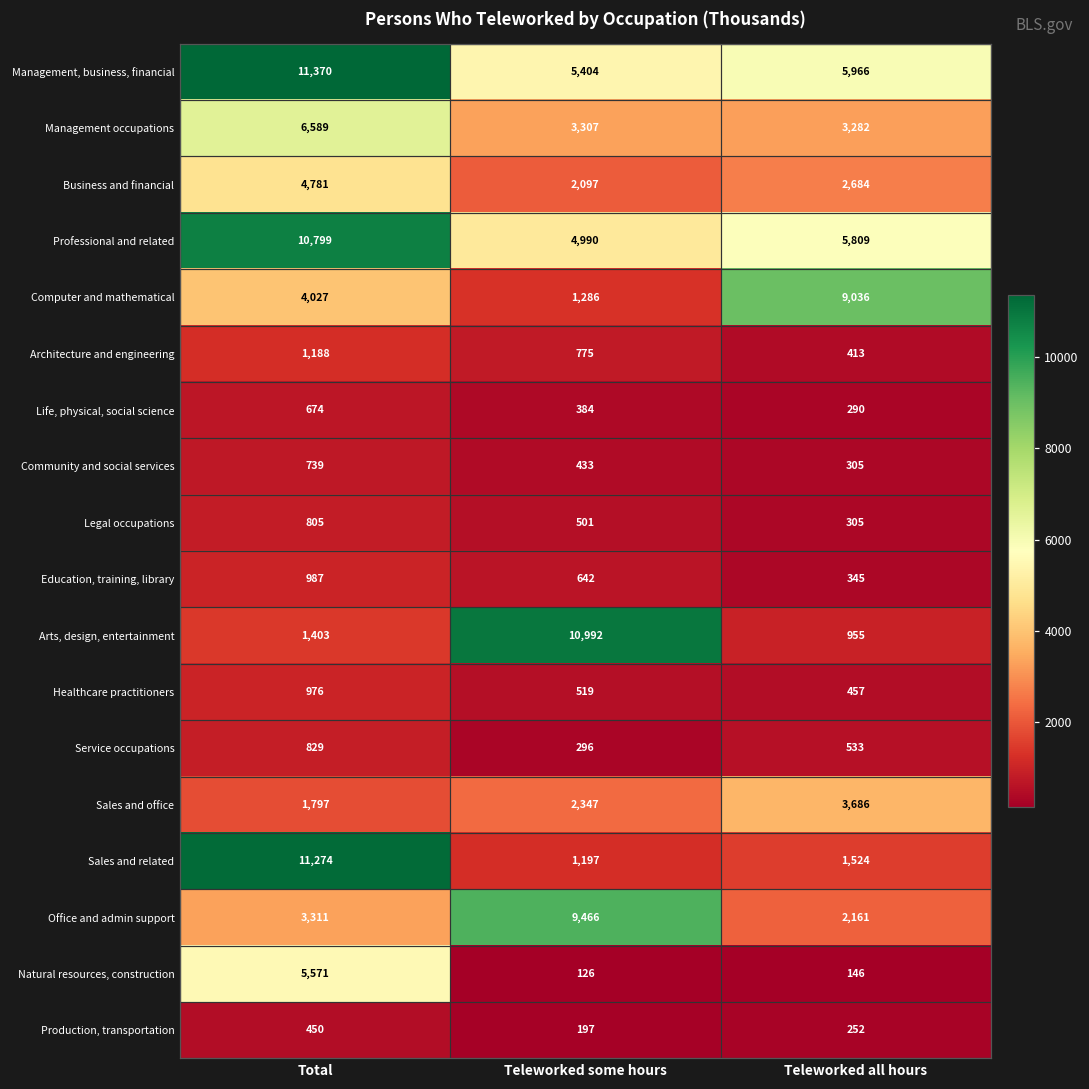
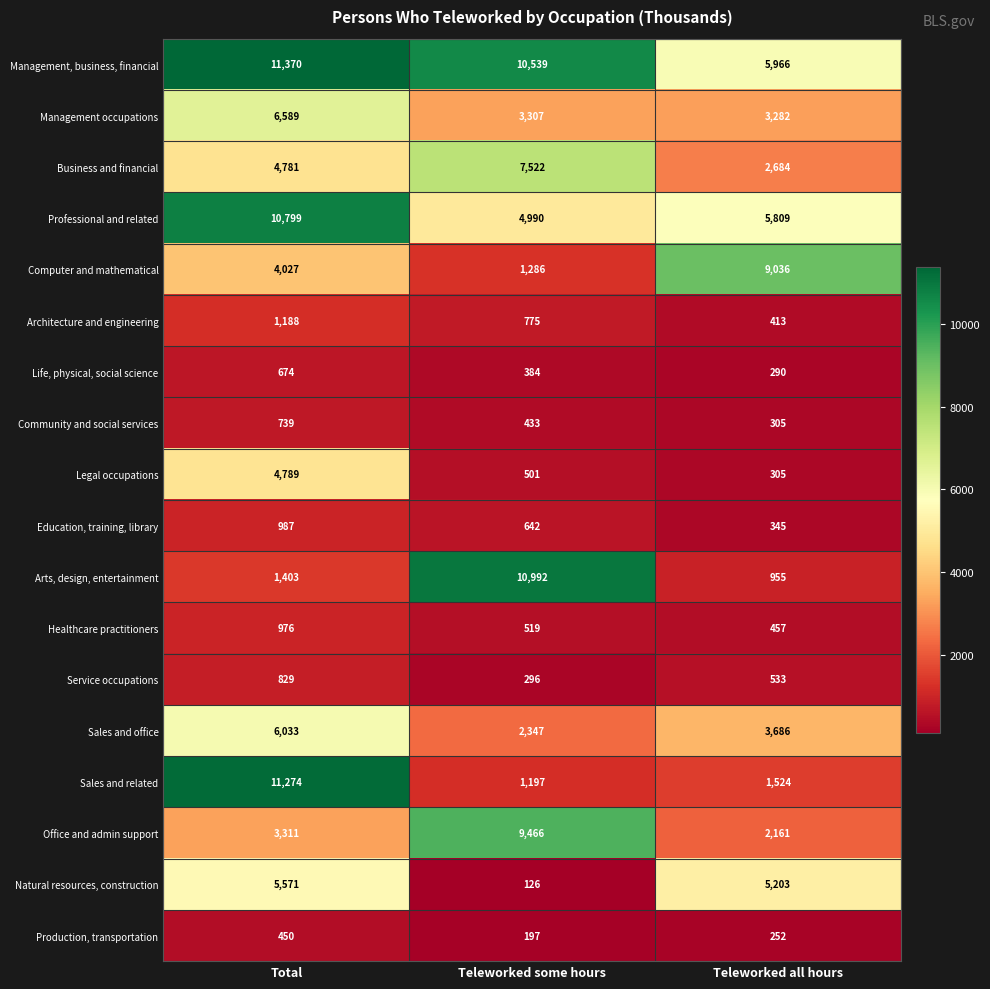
  {
    "Management, business, financial": {
      "Total": "11,370",
-     "Teleworked some hours": "5,404",
+     "Teleworked some hours": "10,539",
      "Teleworked all hours": "5,966"
    },
    "Management occupations": {
      "Total": "6,589",
      "Teleworked some hours": "3,307",
      "Teleworked all hours": "3,282"
    },
    "Business and financial": {
      "Total": "4,781",
-     "Teleworked some hours": "2,097",
+     "Teleworked some hours": "7,522",
      "Teleworked all hours": "2,684"
    },
    "Professional and related": {
      "Total": "10,799",
      "Teleworked some hours": "4,990",
      "Teleworked all hours": "5,809"
    },
    "Computer and mathematical": {
      "Total": "4,027",
      "Teleworked some hours": "1,286",
      "Teleworked all hours": "9,036"
    },
    "Architecture and engineering": {
      "Total": "1,188",
      "Teleworked some hours": "775",
      "Teleworked all hours": "413"
    },
    "Life, physical, social science": {
      "Total": "674",
      "Teleworked some hours": "384",
      "Teleworked all hours": "290"
    },
    "Community and social services": {
      "Total": "739",
      "Teleworked some hours": "433",
      "Teleworked all hours": "305"
    },
    "Legal occupations": {
-     "Total": "805",
+     "Total": "4,789",
      "Teleworked some hours": "501",
      "Teleworked all hours": "305"
    },
    "Education, training, library": {
      "Total": "987",
      "Teleworked some hours": "642",
      "Teleworked all hours": "345"
    },
    "Arts, design, entertainment": {
      "Total": "1,403",
      "Teleworked some hours": "10,992",
      "Teleworked all hours": "955"
    },
    "Healthcare practitioners": {
      "Total": "976",
      "Teleworked some hours": "519",
      "Teleworked all hours": "457"
    },
    "Service occupations": {
      "Total": "829",
      "Teleworked some hours": "296",
      "Teleworked all hours": "533"
    },
    "Sales and office": {
-     "Total": "1,797",
+     "Total": "6,033",
      "Teleworked some hours": "2,347",
      "Teleworked all hours": "3,686"
    },
    "Sales and related": {
      "Total": "11,274",
      "Teleworked some hours": "1,197",
      "Teleworked all hours": "1,524"
    },
    "Office and admin support": {
      "Total": "3,311",
      "Teleworked some hours": "9,466",
      "Teleworked all hours": "2,161"
    },
    "Natural resources, construction": {
      "Total": "5,571",
      "Teleworked some hours": "126",
-     "Teleworked all hours": "146"
+     "Teleworked all hours": "5,203"
    },
    "Production, transportation": {
      "Total": "450",
      "Teleworked some hours": "197",
      "Teleworked all hours": "252"
    }
  }
